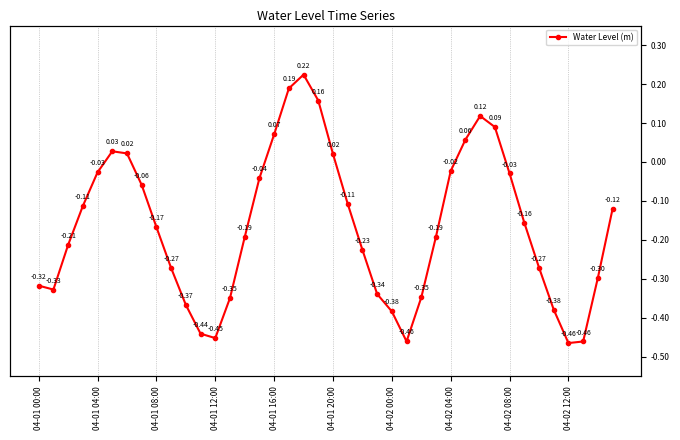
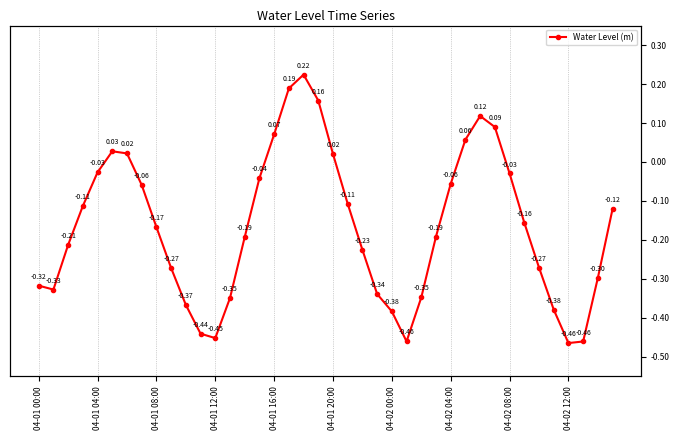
  {
    "04-01 00:00": -0.32,
    "04-01 04:00": -0.03,
    "04-01 08:00": -0.17,
    "04-01 12:00": -0.45,
    "04-01 16:00": 0.07,
    "04-01 20:00": 0.02,
    "04-02 00:00": -0.38,
-   "04-02 04:00": -0.02,
+   "04-02 04:00": -0.06,
    "04-02 08:00": -0.03,
    "04-02 12:00": -0.46
  }
